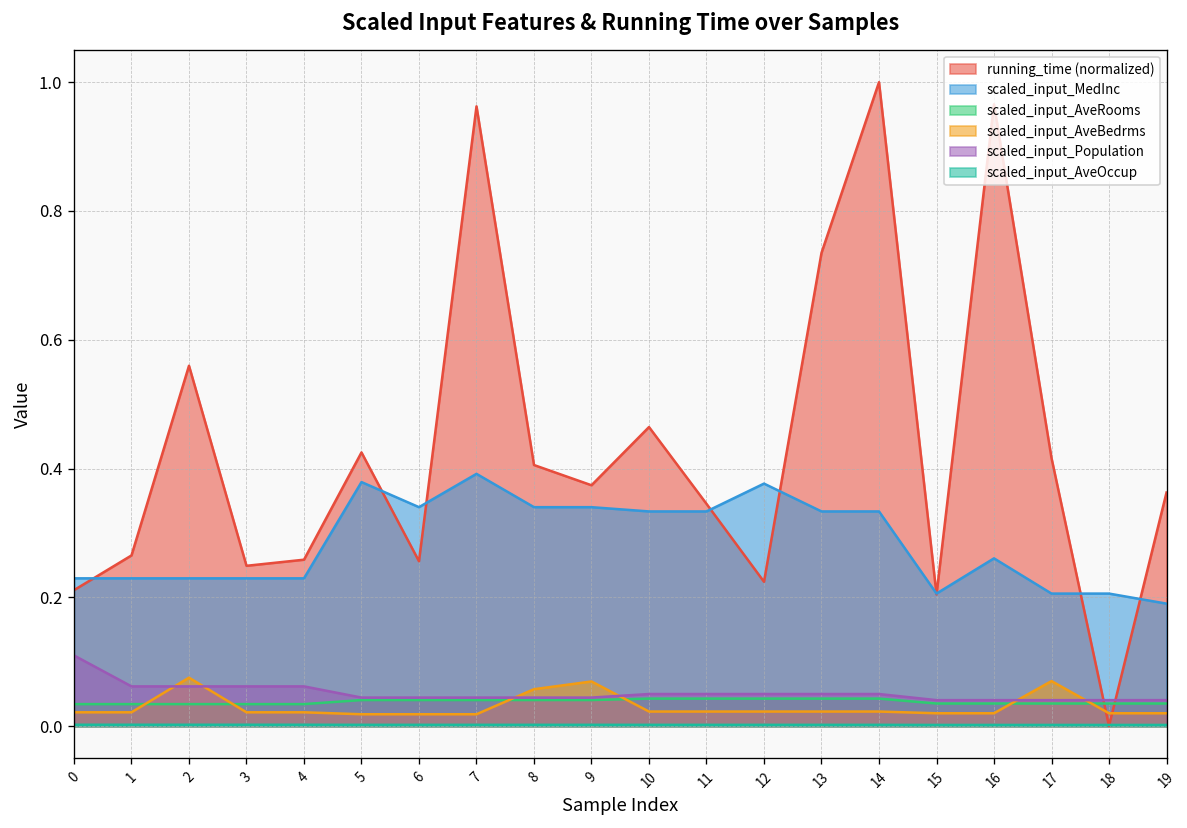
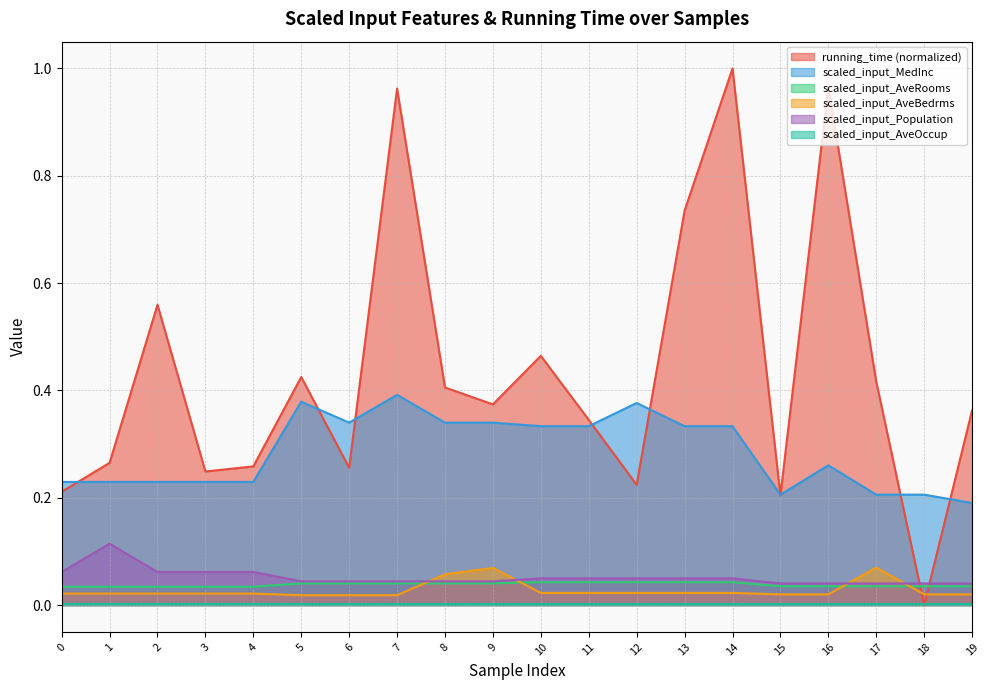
  {
    "running_time (normalized)": {
      "0": 0.21,
      "1": 0.27,
      "2": 0.56,
      "3": 0.25,
      "4": 0.26,
      "5": 0.43,
      "6": 0.26,
      "7": 0.96,
      "8": 0.41,
      "9": 0.37,
      "10": 0.46,
      "11": 0.35,
      "12": 0.22,
      "13": 0.73,
      "14": 1.00,
      "17": 0.42,
      "19": 0.36
    },
    "scaled_input_MedInc": {
      "0": 0.23,
      "1": 0.23,
      "2": 0.23,
      "3": 0.23,
      "4": 0.23,
      "5": 0.38,
      "6": 0.34,
      "7": 0.39,
      "8": 0.34,
      "9": 0.34,
      "10": 0.33,
      "11": 0.33,
      "12": 0.38,
      "13": 0.33,
      "14": 0.33,
      "16": 0.26,
      "17": 0.21,
      "18": 0.21,
      "19": 0.19
    },
    "scaled_input_AveBedrms": {
      "0": 0.02,
      "1": 0.02,
-     "2": 0.08,
+     "2": 0.02,
      "3": 0.02,
      "4": 0.02,
      "5": 0.02,
      "6": 0.02,
      "7": 0.02,
      "8": 0.06,
      "9": 0.07,
      "10": 0.02,
      "11": 0.02,
      "12": 0.02,
      "13": 0.02,
      "14": 0.02,
      "15": 0.02,
      "16": 0.02,
      "17": 0.07,
      "18": 0.02,
      "19": 0.02
    },
    "scaled_input_Population": {
-     "0": 0.11,
-     "1": 0.06,
+     "0": 0.06,
+     "1": 0.11,
      "2": 0.06,
      "3": 0.06,
      "4": 0.06,
      "10": 0.05,
      "11": 0.05,
      "12": 0.05,
      "13": 0.05,
      "14": 0.05,
      "15": 0.04,
      "16": 0.04,
      "17": 0.04,
      "18": 0.04,
      "19": 0.04
    }
  }
